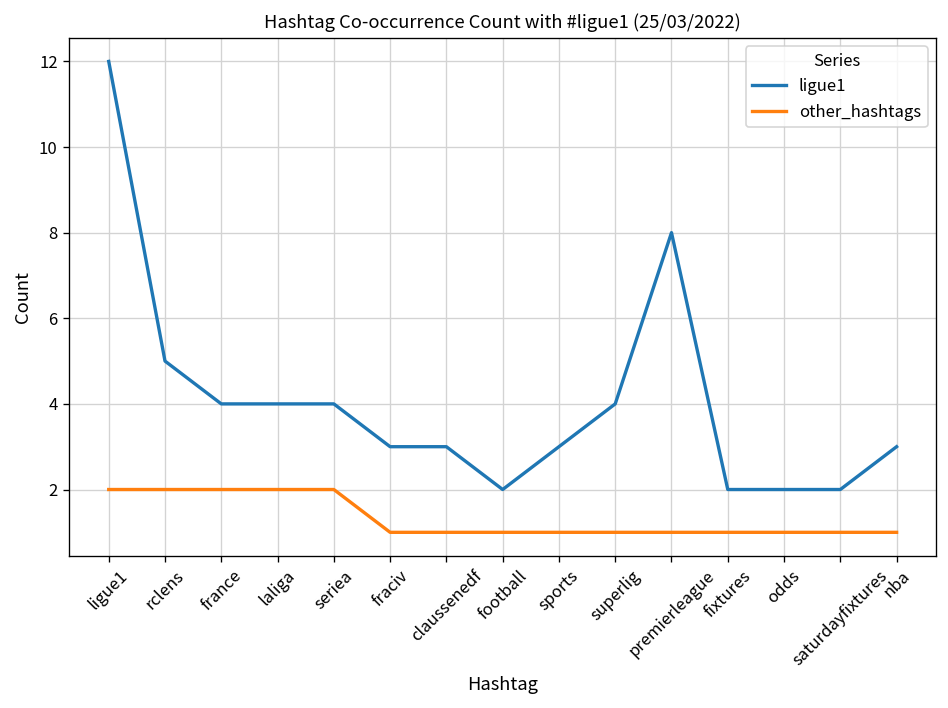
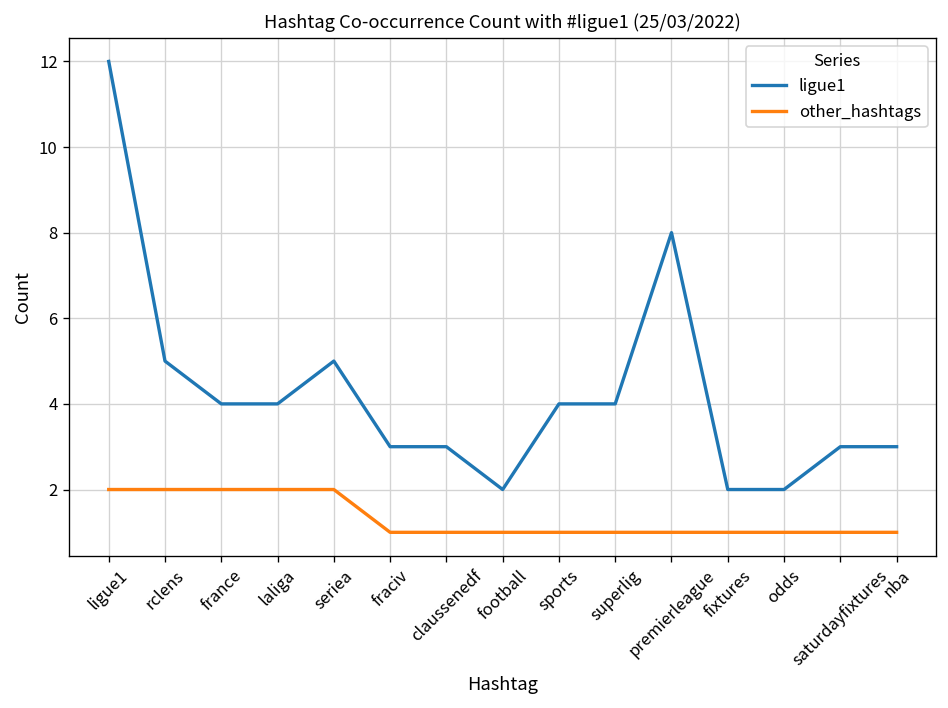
  {
    "ligue1": {
      "ligue1": 12,
      "rclens": 5,
      "france": 4,
      "laliga": 4,
-     "seriea": 4,
+     "seriea": 5,
      "fraciv": 3,
      "claussenedf": 3,
      "football": 2,
-     "sports": 3,
+     "sports": 4,
      "superlig": 4,
      "premierleague": 8,
      "fixtures": 2,
      "odds": 2,
-     "saturdayfixtures": 2,
+     "saturdayfixtures": 3,
      "nba": 3
    },
    "other_hashtags": {
      "ligue1": 2,
      "rclens": 2,
      "france": 2,
      "laliga": 2,
      "seriea": 2,
      "fraciv": 1,
      "claussenedf": 1,
      "football": 1,
      "sports": 1,
      "superlig": 1,
      "premierleague": 1,
      "fixtures": 1,
      "odds": 1,
      "saturdayfixtures": 1,
      "nba": 1
    }
  }
